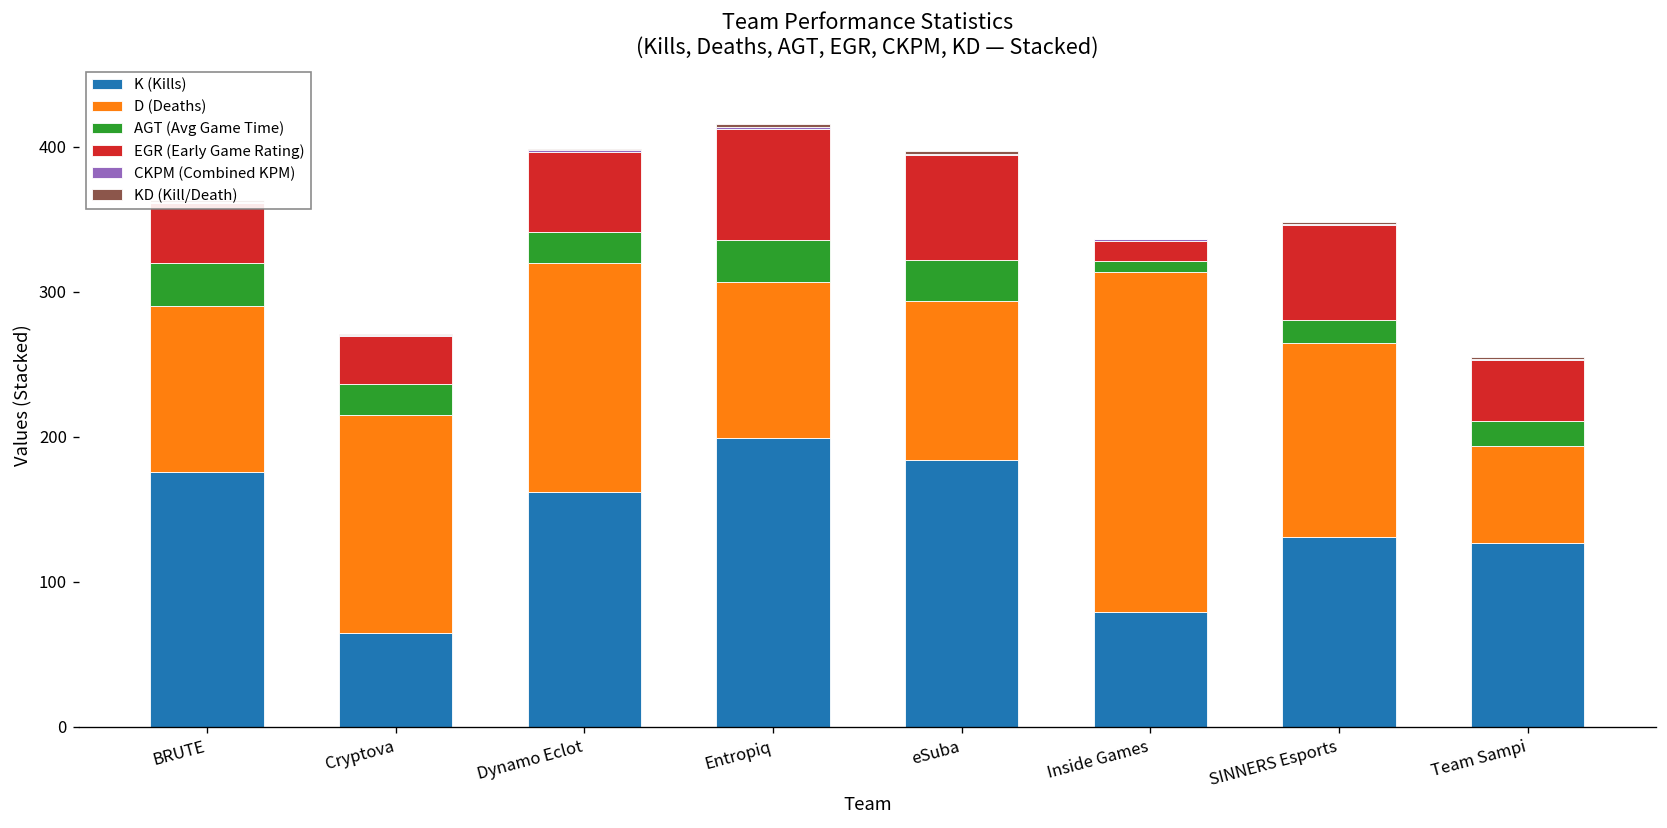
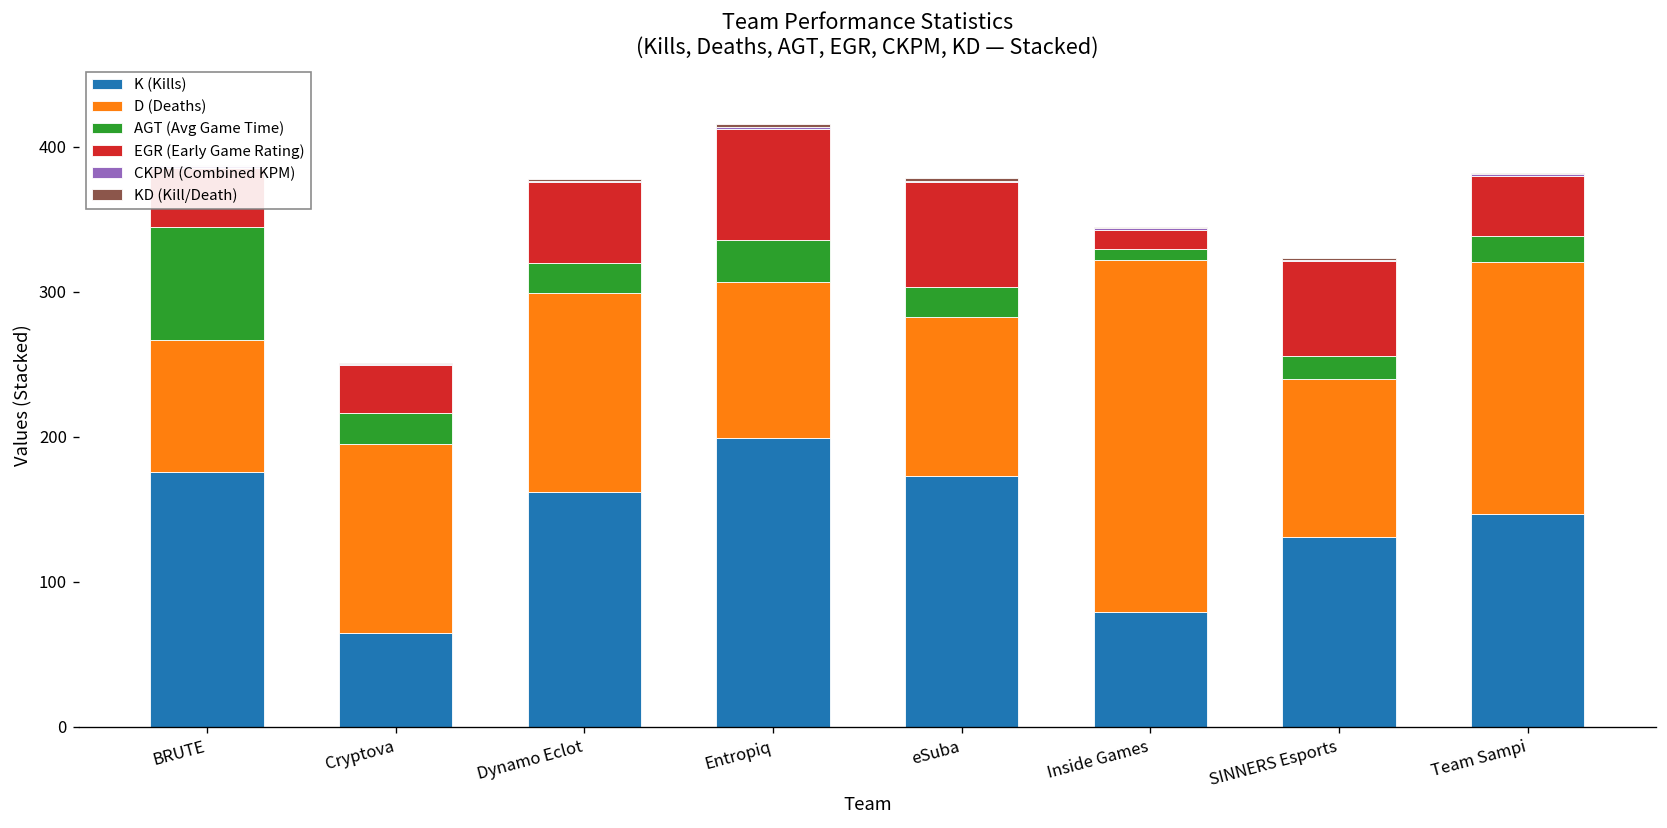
  {
    "K (Kills)": {
      "BRUTE": 176,
      "Cryptova": 65,
      "Dynamo Eclot": 162,
      "Entropiq": 199,
-     "eSuba": 184,
+     "eSuba": 173,
      "Inside Games": 79,
      "SINNERS Esports": 131,
-     "Team Sampi": 127
+     "Team Sampi": 147
    },
    "D (Deaths)": {
-     "BRUTE": 114,
-     "Cryptova": 150,
-     "Dynamo Eclot": 158,
+     "BRUTE": 91,
+     "Cryptova": 130,
+     "Dynamo Eclot": 137,
      "Entropiq": 108,
      "eSuba": 110,
-     "Inside Games": 235,
-     "SINNERS Esports": 134,
-     "Team Sampi": 67
+     "Inside Games": 243,
+     "SINNERS Esports": 109,
+     "Team Sampi": 174
    },
    "AGT (Avg Game Time)": {
-     "BRUTE": 30,
+     "BRUTE": 78,
      "Cryptova": 21,
      "Dynamo Eclot": 21,
      "Entropiq": 29,
-     "eSuba": 28,
+     "eSuba": 20,
      "Inside Games": 8,
      "SINNERS Esports": 16,
      "Team Sampi": 17
    },
    "EGR (Early Game Rating)": {
      "Cryptova": 34,
      "Dynamo Eclot": 55,
      "Entropiq": 77,
      "eSuba": 73,
      "Inside Games": 14,
      "SINNERS Esports": 65,
      "Team Sampi": 42
    }
  }
